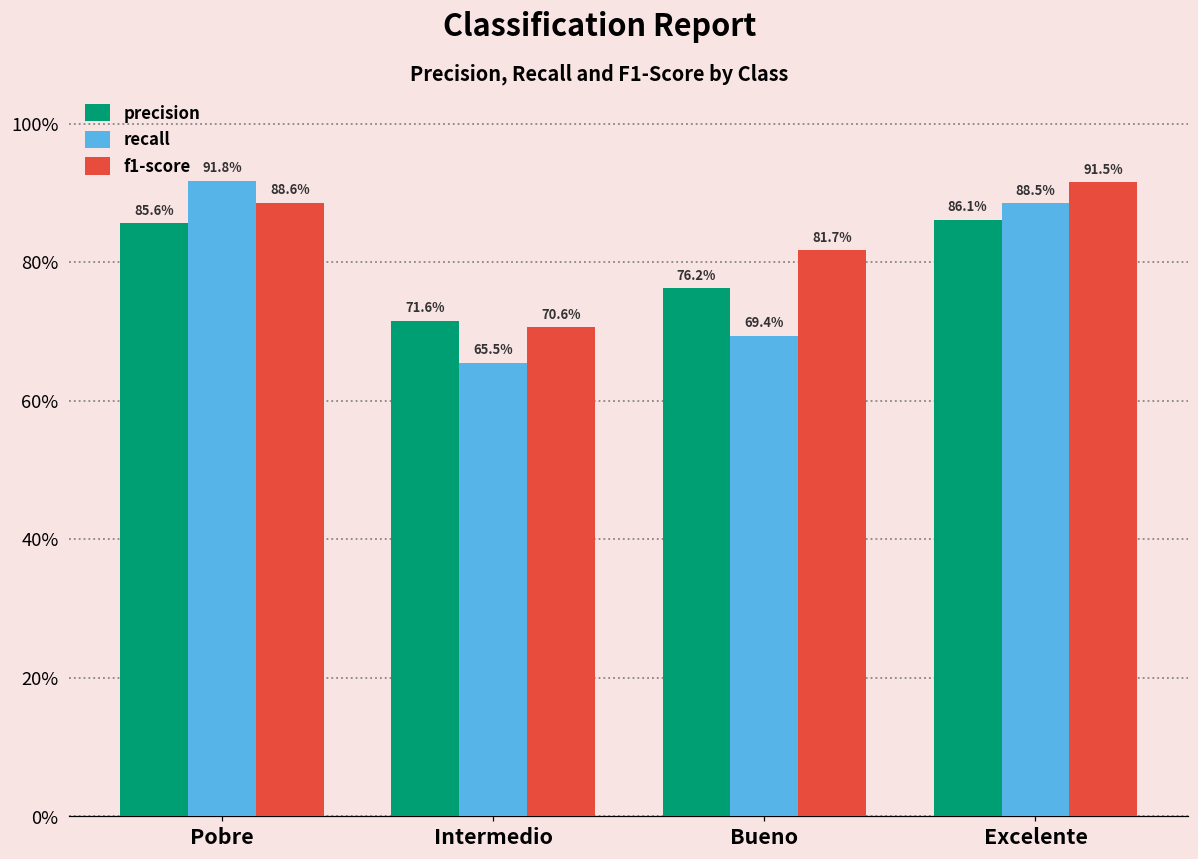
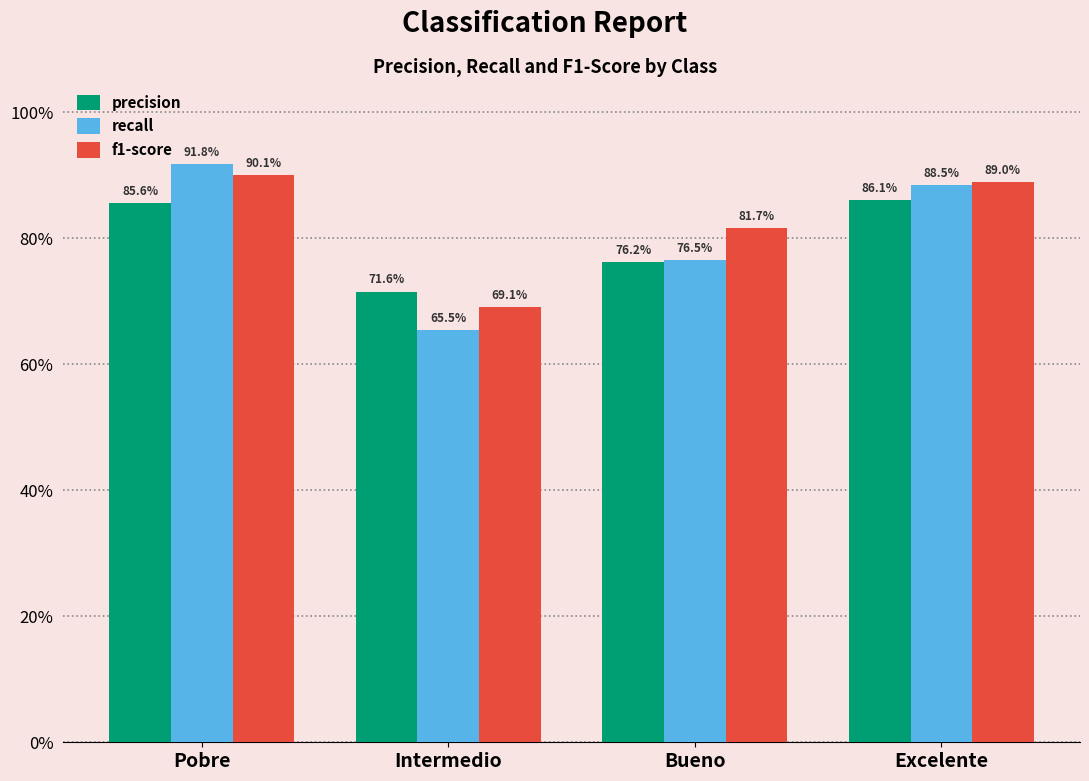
  {
    "precision": {
      "Pobre": "85.6%",
      "Intermedio": "71.6%",
      "Bueno": "76.2%",
      "Excelente": "86.1%"
    },
    "recall": {
      "Pobre": "91.8%",
      "Intermedio": "65.5%",
-     "Bueno": "69.4%",
+     "Bueno": "76.5%",
      "Excelente": "88.5%"
    },
    "f1-score": {
-     "Pobre": "88.6%",
-     "Intermedio": "70.6%",
+     "Pobre": "90.1%",
+     "Intermedio": "69.1%",
      "Bueno": "81.7%",
-     "Excelente": "91.5%"
+     "Excelente": "89.0%"
    }
  }
